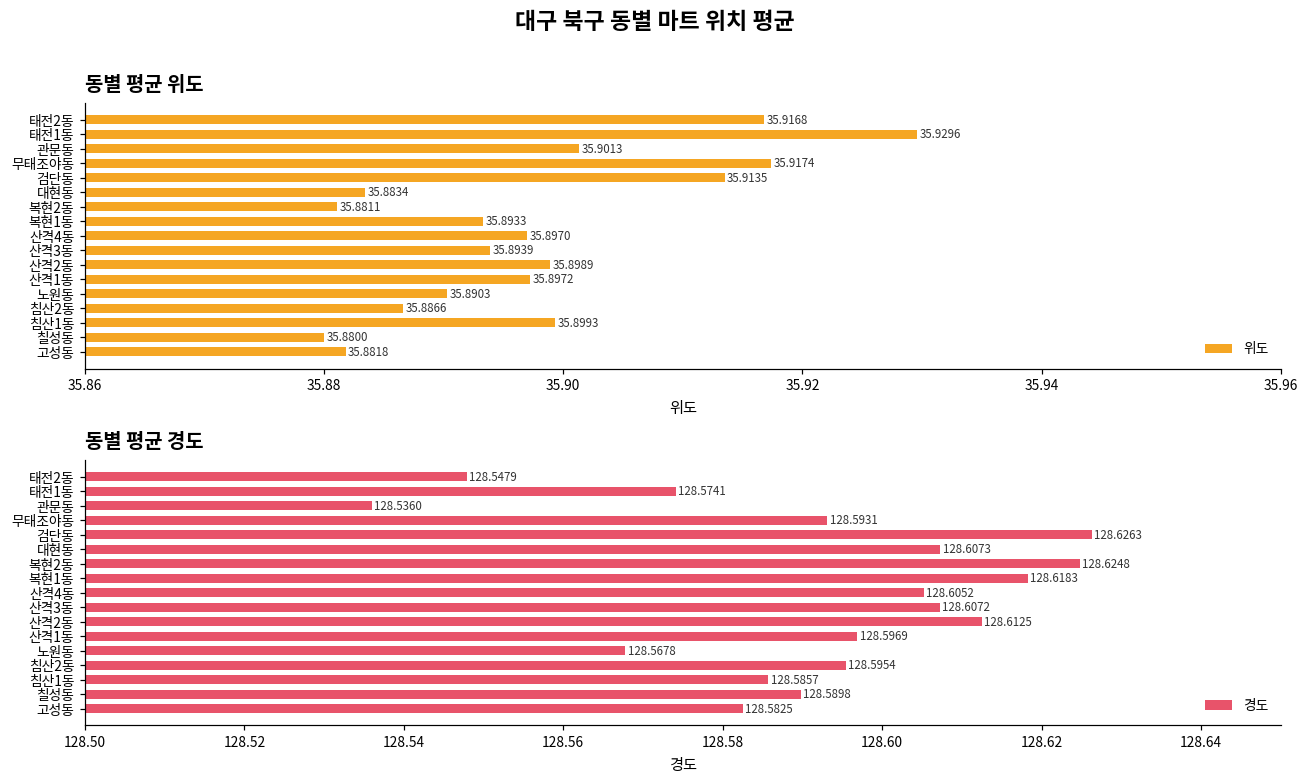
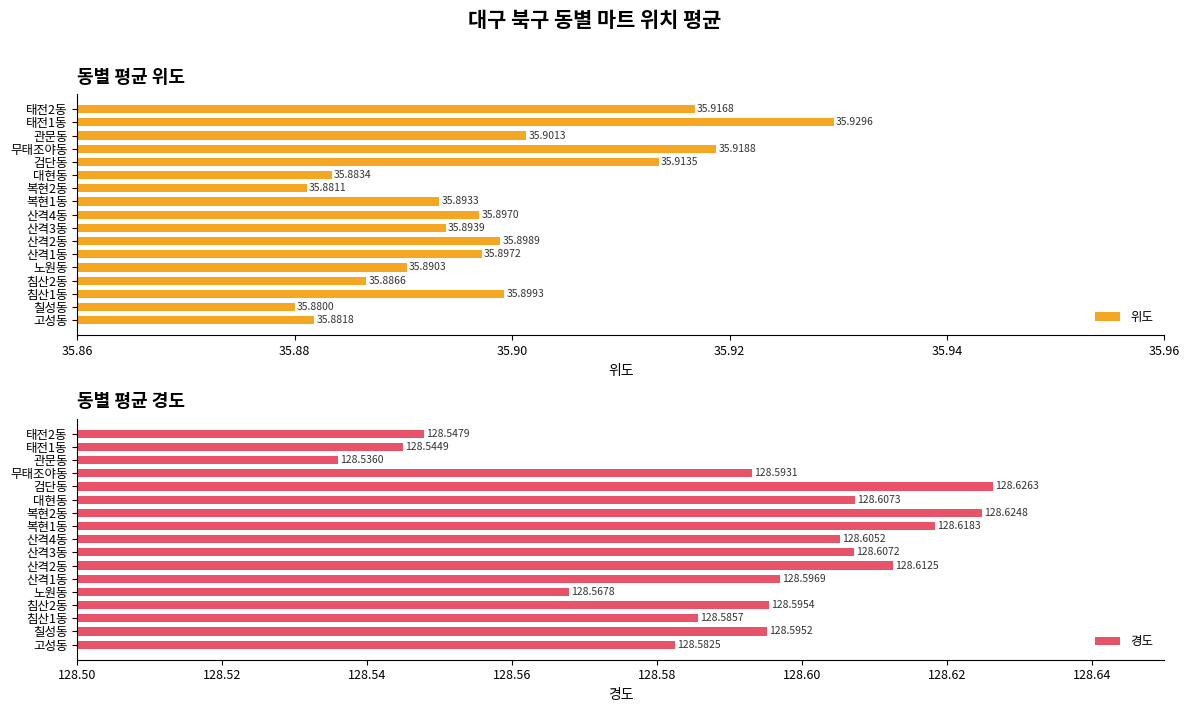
  {
    "동별 평균 위도": {
      "태전2동": 35.9168,
      "태전1동": 35.9296,
      "관문동": 35.9013,
-     "무태조야동": 35.9174,
+     "무태조야동": 35.9188,
      "검단동": 35.9135,
      "대현동": 35.8834,
      "복현2동": 35.8811,
      "복현1동": 35.8933,
      "산격4동": 35.8970,
      "산격3동": 35.8939,
      "산격2동": 35.8989,
      "산격1동": 35.8972,
      "노원동": 35.8903,
      "침산2동": 35.8866,
      "침산1동": 35.8993,
      "칠성동": 35.8800,
      "고성동": 35.8818
    },
    "동별 평균 경도": {
      "태전2동": 128.5479,
-     "태전1동": 128.5741,
+     "태전1동": 128.5449,
      "관문동": 128.5360,
      "무태조야동": 128.5931,
      "검단동": 128.6263,
      "대현동": 128.6073,
      "복현2동": 128.6248,
      "복현1동": 128.6183,
      "산격4동": 128.6052,
      "산격3동": 128.6072,
      "산격2동": 128.6125,
      "산격1동": 128.5969,
      "노원동": 128.5678,
      "침산2동": 128.5954,
      "침산1동": 128.5857,
-     "칠성동": 128.5898,
+     "칠성동": 128.5952,
      "고성동": 128.5825
    }
  }
